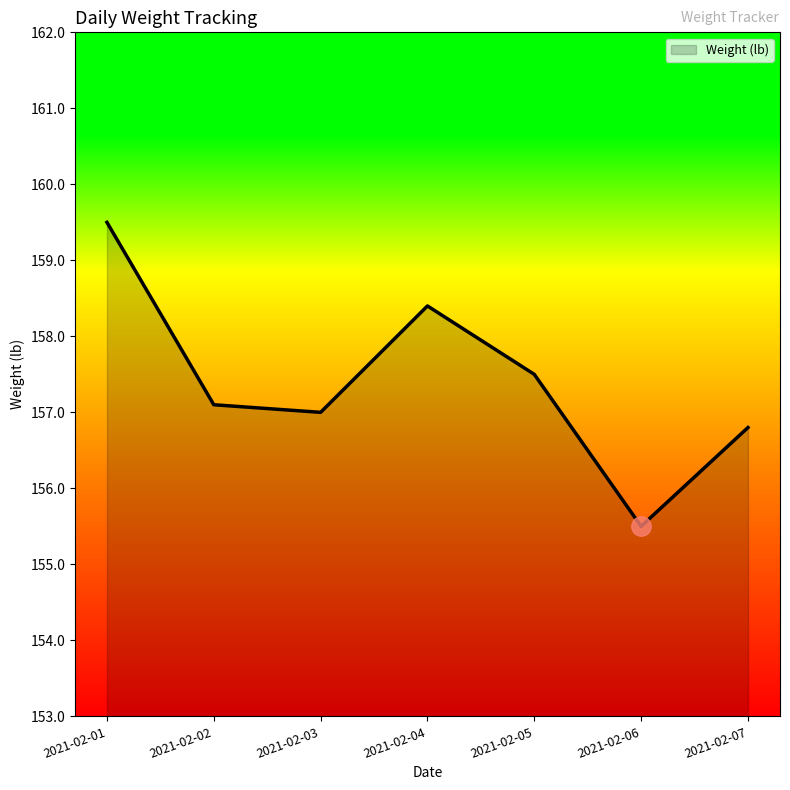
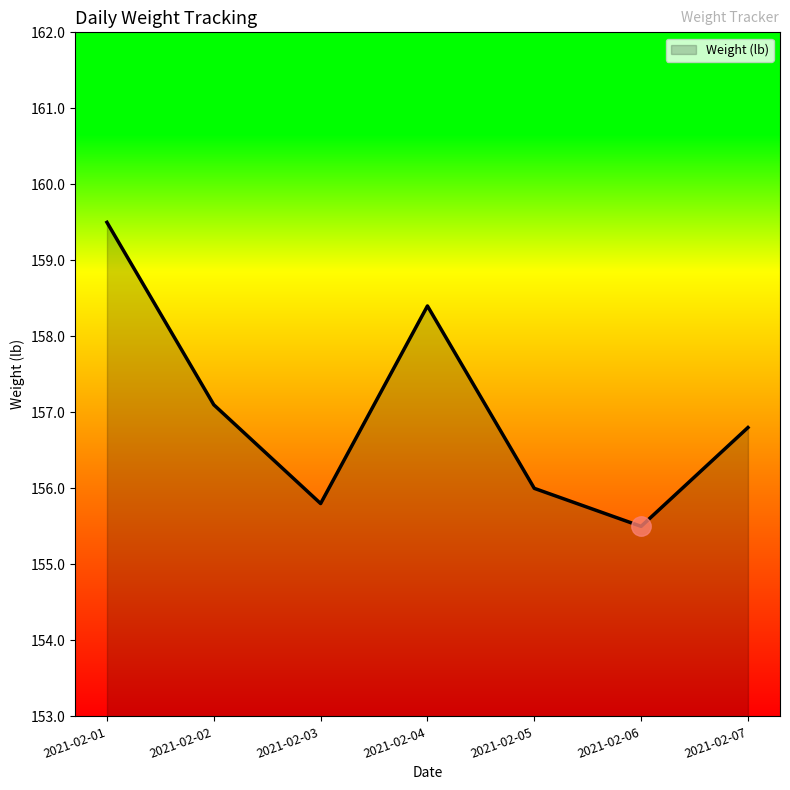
  {
    "Weight (lb)": {
      "2021-02-01": 159.5,
      "2021-02-02": 157.1,
-     "2021-02-03": 157.0,
+     "2021-02-03": 155.8,
      "2021-02-04": 158.4,
-     "2021-02-05": 157.5,
+     "2021-02-05": 156.0,
      "2021-02-07": 156.8
    }
  }
